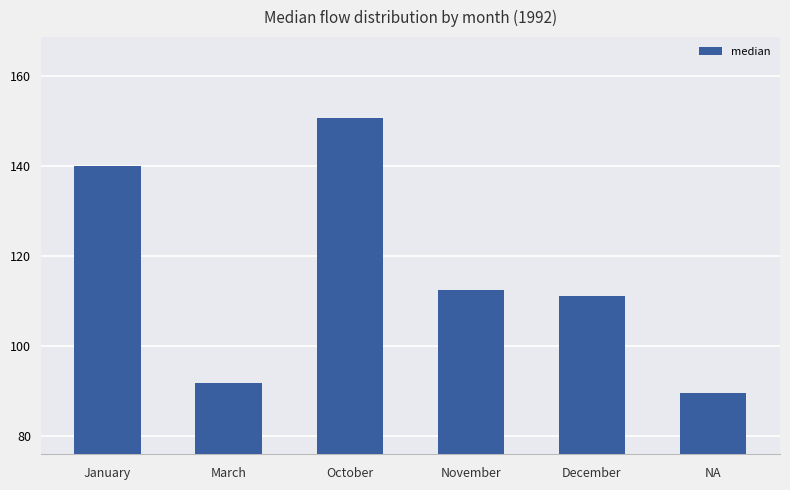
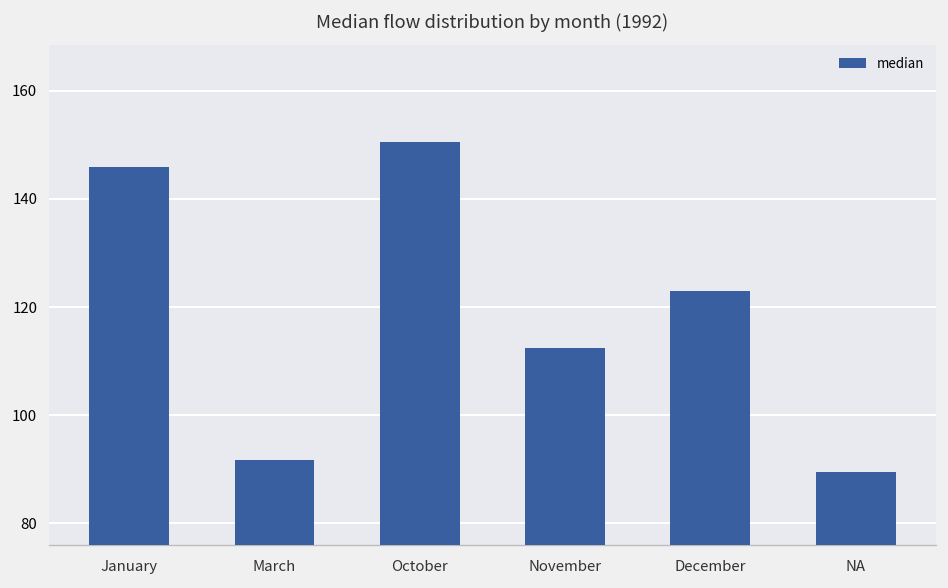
  {
-   "January": 140,
+   "January": 146,
    "March": 92,
    "October": 151,
    "November": 113,
-   "December": 111,
+   "December": 123,
    "NA": 90
  }
